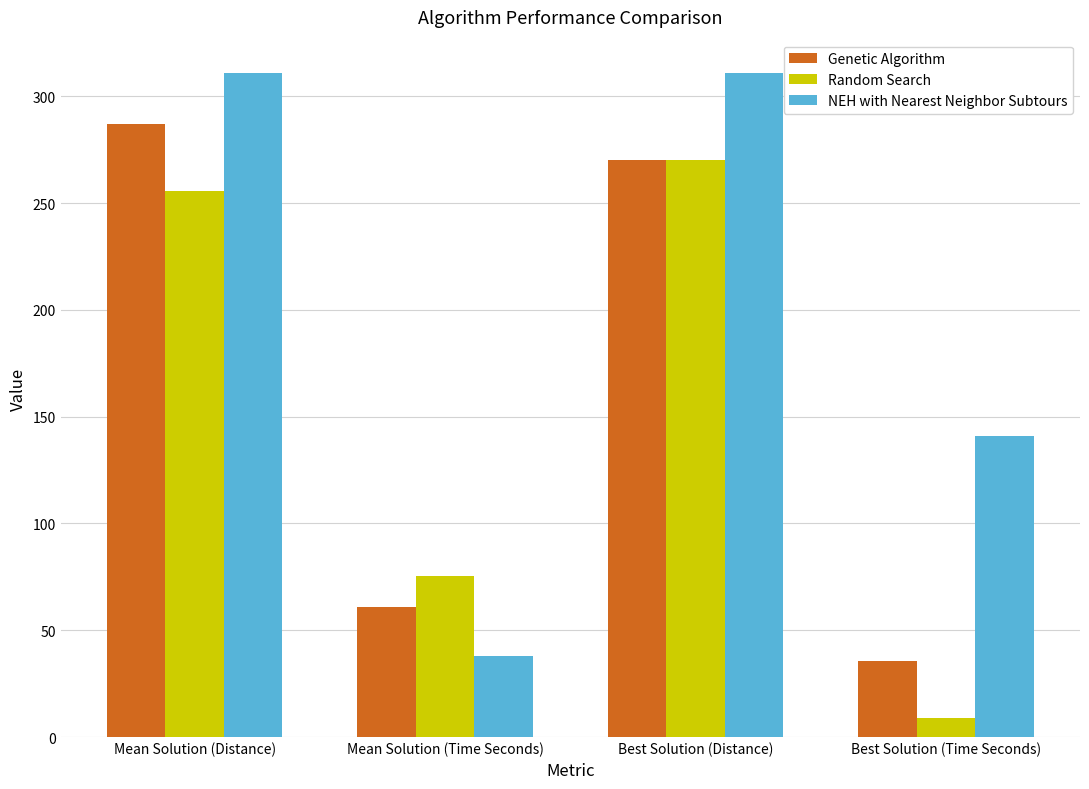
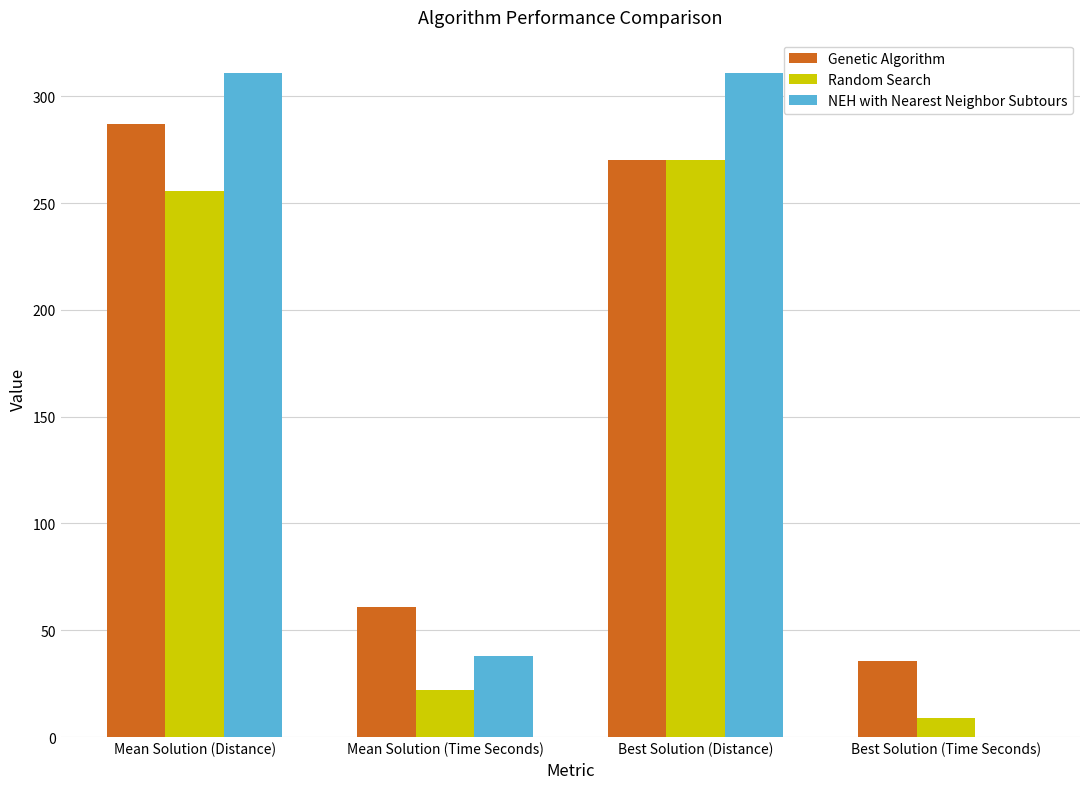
  {
    "Genetic Algorithm": {
      "Mean Solution (Distance)": 287,
      "Mean Solution (Time Seconds)": 61,
      "Best Solution (Distance)": 270,
      "Best Solution (Time Seconds)": 35
    },
    "Random Search": {
      "Mean Solution (Distance)": 256,
-     "Mean Solution (Time Seconds)": 75,
+     "Mean Solution (Time Seconds)": 22,
      "Best Solution (Distance)": 270,
      "Best Solution (Time Seconds)": 9
    },
    "NEH with Nearest Neighbor Subtours": {
      "Mean Solution (Distance)": 311,
      "Mean Solution (Time Seconds)": 38,
      "Best Solution (Distance)": 311,
-     "Best Solution (Time Seconds)": 141
+     "Best Solution (Time Seconds)": 0
    }
  }
